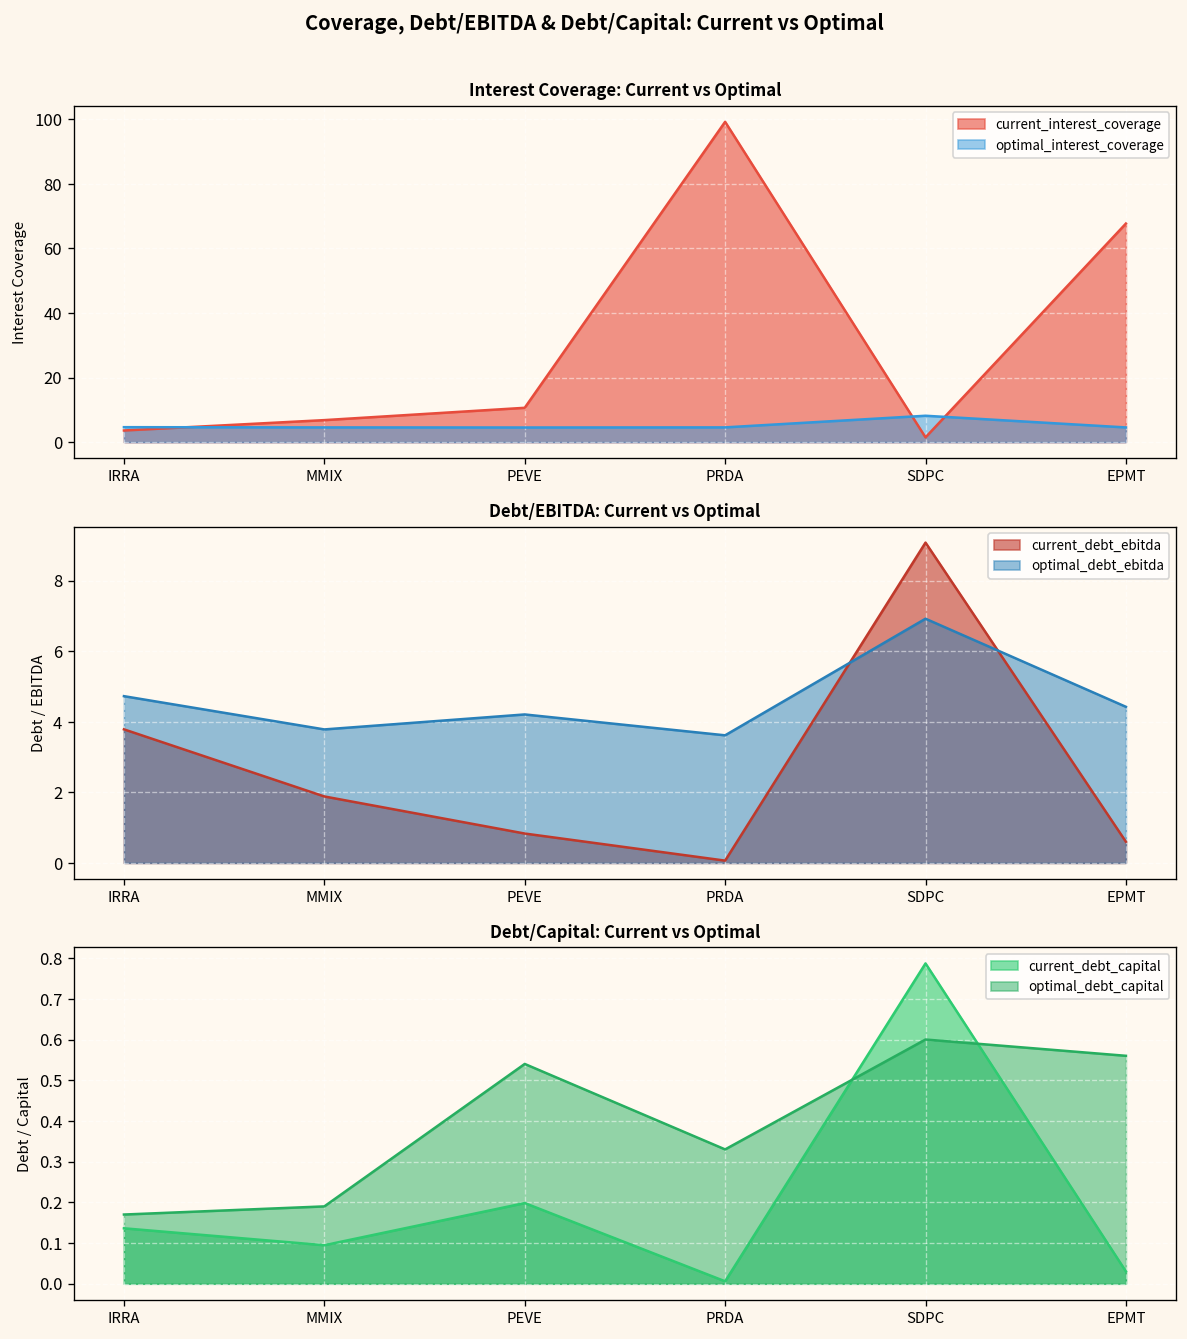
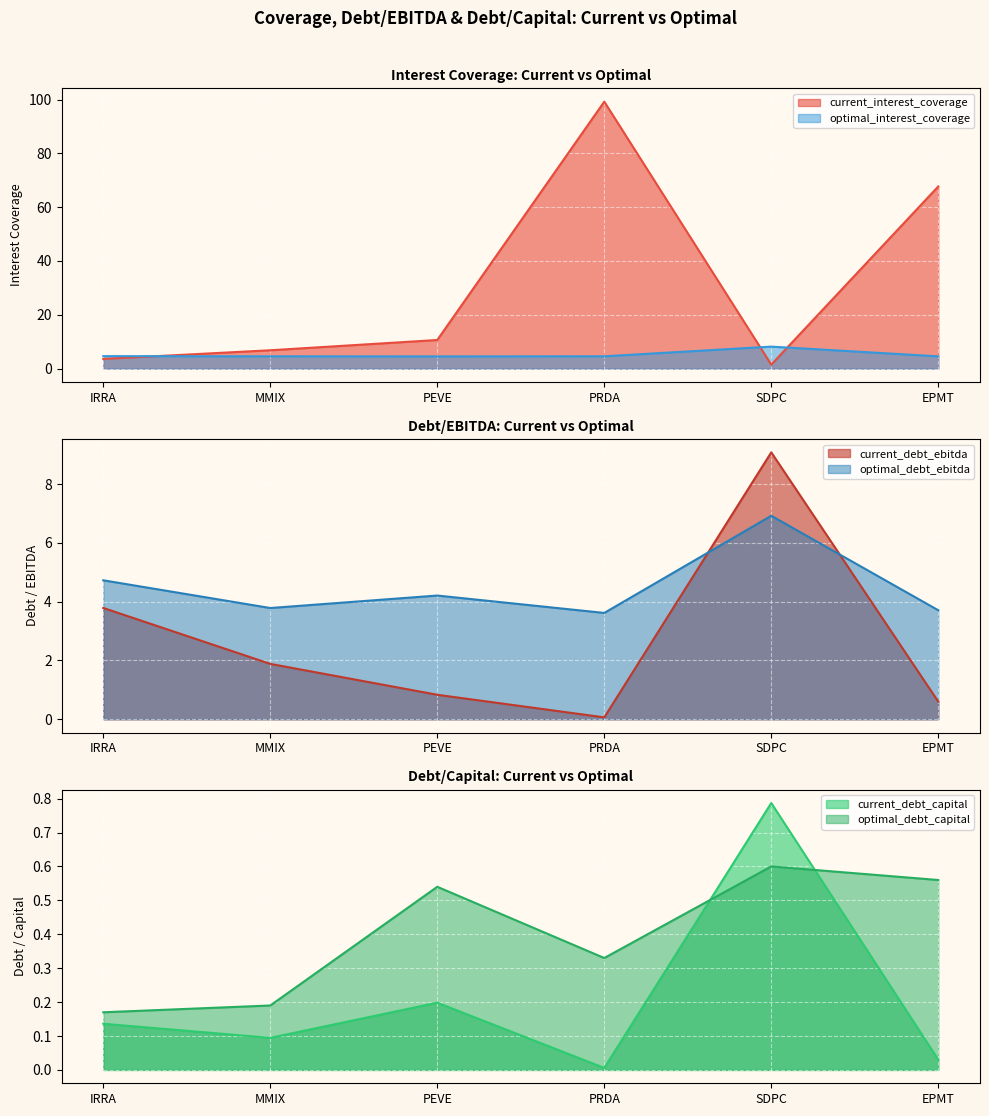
  {
    "Interest Coverage: Current vs Optimal": {
      "current_interest_coverage": {
        "IRRA": 4,
        "MMIX": 7,
        "PEVE": 11,
        "PRDA": 99,
        "SDPC": 1,
        "EPMT": 68
      },
      "optimal_interest_coverage": {
        "IRRA": 5,
        "MMIX": 5,
        "PEVE": 5,
        "PRDA": 5,
        "SDPC": 8,
        "EPMT": 5
      }
    },
    "Debt/EBITDA: Current vs Optimal": {
      "current_debt_ebitda": {
        "IRRA": 3.8,
        "MMIX": 1.9,
        "PEVE": 0.8,
        "PRDA": 0.1,
        "SDPC": 9.1,
        "EPMT": 0.6
      },
      "optimal_debt_ebitda": {
        "IRRA": 4.7,
        "MMIX": 3.8,
        "PEVE": 4.2,
        "PRDA": 3.6,
        "SDPC": 6.9,
-       "EPMT": 4.4
+       "EPMT": 3.7
      }
    }
  }
